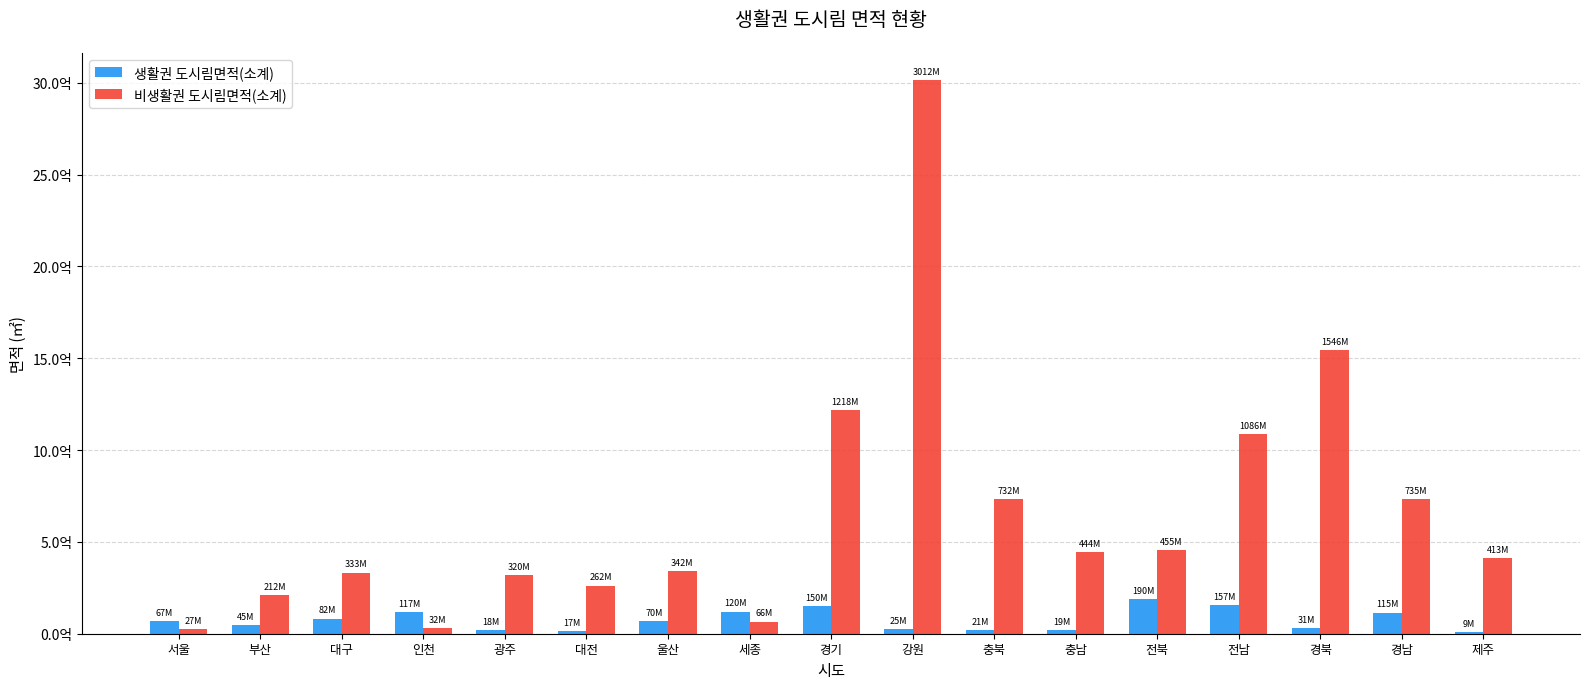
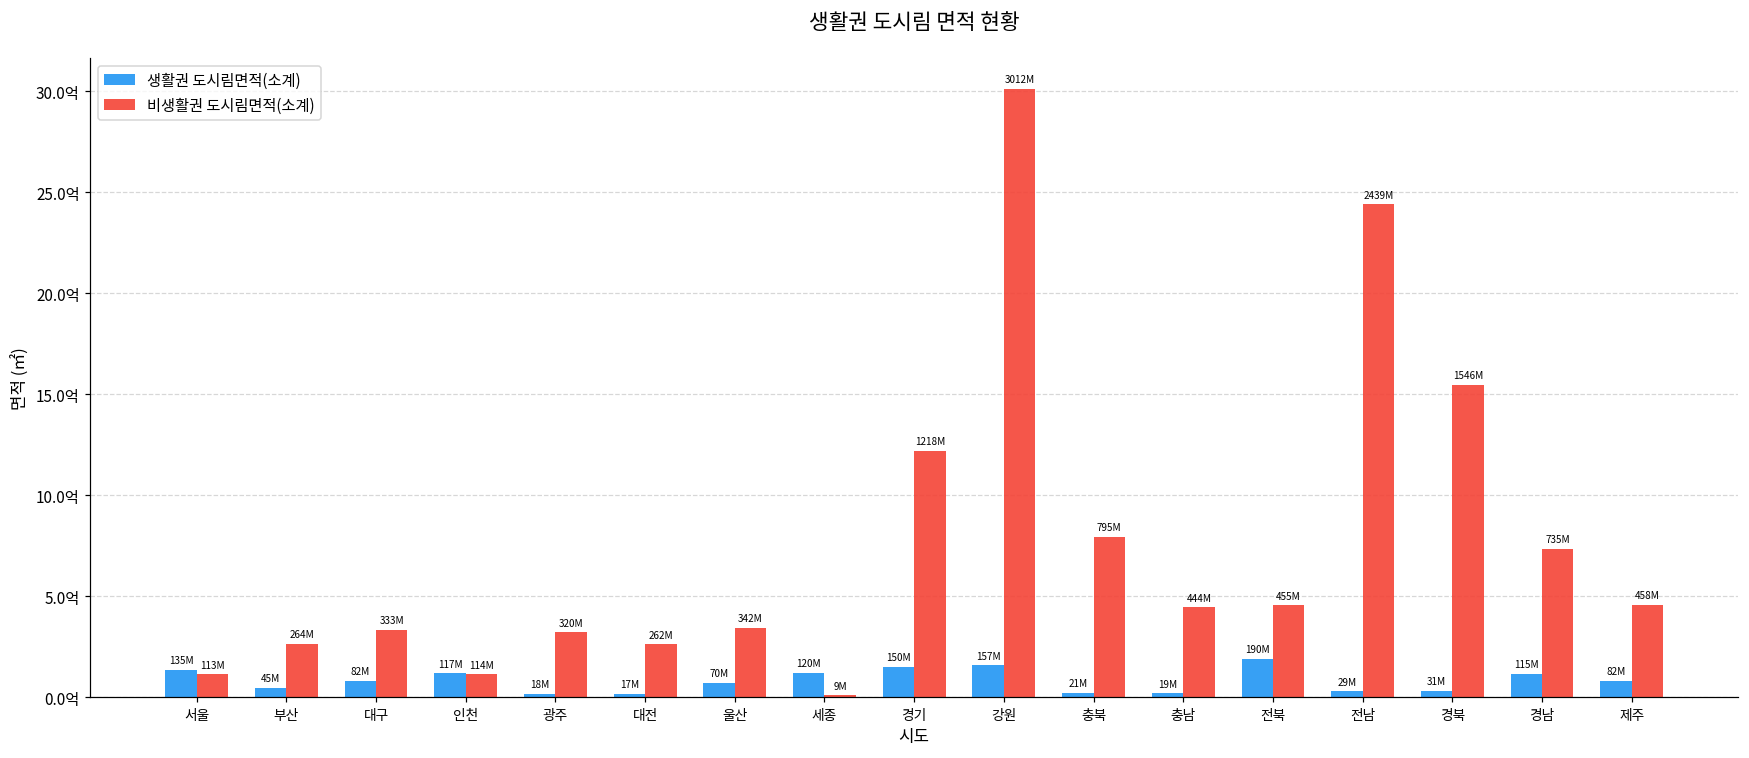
  {
    "생활권 도시림면적(소계)": {
-     "서울": "67M",
+     "서울": "135M",
      "부산": "45M",
      "대구": "82M",
      "인천": "117M",
      "광주": "18M",
      "대전": "17M",
      "울산": "70M",
      "세종": "120M",
      "경기": "150M",
-     "강원": "25M",
+     "강원": "157M",
      "충북": "21M",
      "충남": "19M",
      "전북": "190M",
-     "전남": "157M",
+     "전남": "29M",
      "경북": "31M",
      "경남": "115M",
-     "제주": "9M"
+     "제주": "82M"
    },
    "비생활권 도시림면적(소계)": {
-     "서울": "27M",
-     "부산": "212M",
+     "서울": "113M",
+     "부산": "264M",
      "대구": "333M",
-     "인천": "32M",
+     "인천": "114M",
      "광주": "320M",
      "대전": "262M",
      "울산": "342M",
-     "세종": "66M",
+     "세종": "9M",
      "경기": "1218M",
      "강원": "3012M",
-     "충북": "732M",
+     "충북": "795M",
      "충남": "444M",
      "전북": "455M",
-     "전남": "1086M",
+     "전남": "2439M",
      "경북": "1546M",
      "경남": "735M",
-     "제주": "413M"
+     "제주": "458M"
    }
  }
